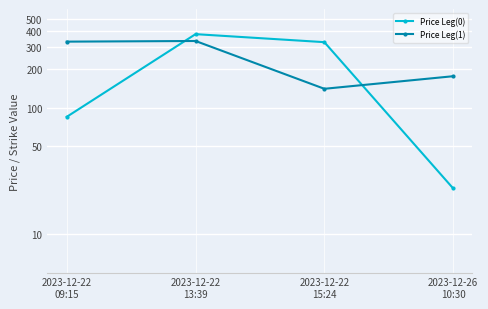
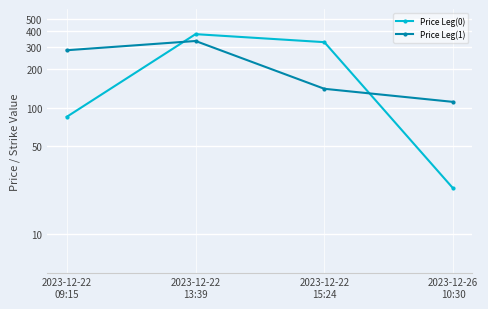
  {
    "Price Leg(0)": {
      "2023-12-22 09:15": 80,
      "2023-12-22 13:39": 380,
      "2023-12-22 15:24": 330,
      "2023-12-26 10:30": 23
    },
    "Price Leg(1)": {
-     "2023-12-22 09:15": 330,
+     "2023-12-22 09:15": 280,
      "2023-12-22 13:39": 340,
      "2023-12-22 15:24": 140,
-     "2023-12-26 10:30": 180
+     "2023-12-26 10:30": 110
    }
  }
